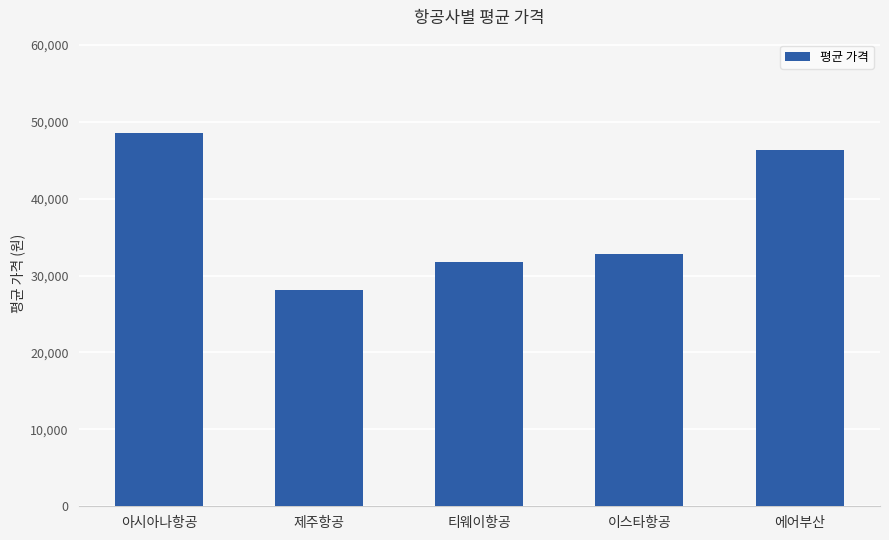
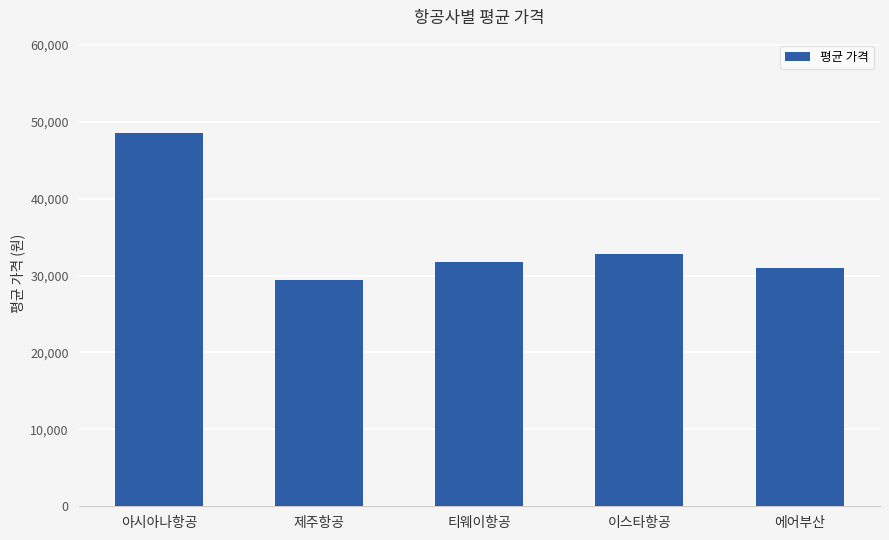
  {
    "아시아나항공": "49,000",
-   "제주항공": "28,000",
+   "제주항공": "29,000",
    "티웨이항공": "32,000",
    "이스타항공": "33,000",
-   "에어부산": "46,000"
+   "에어부산": "31,000"
  }
